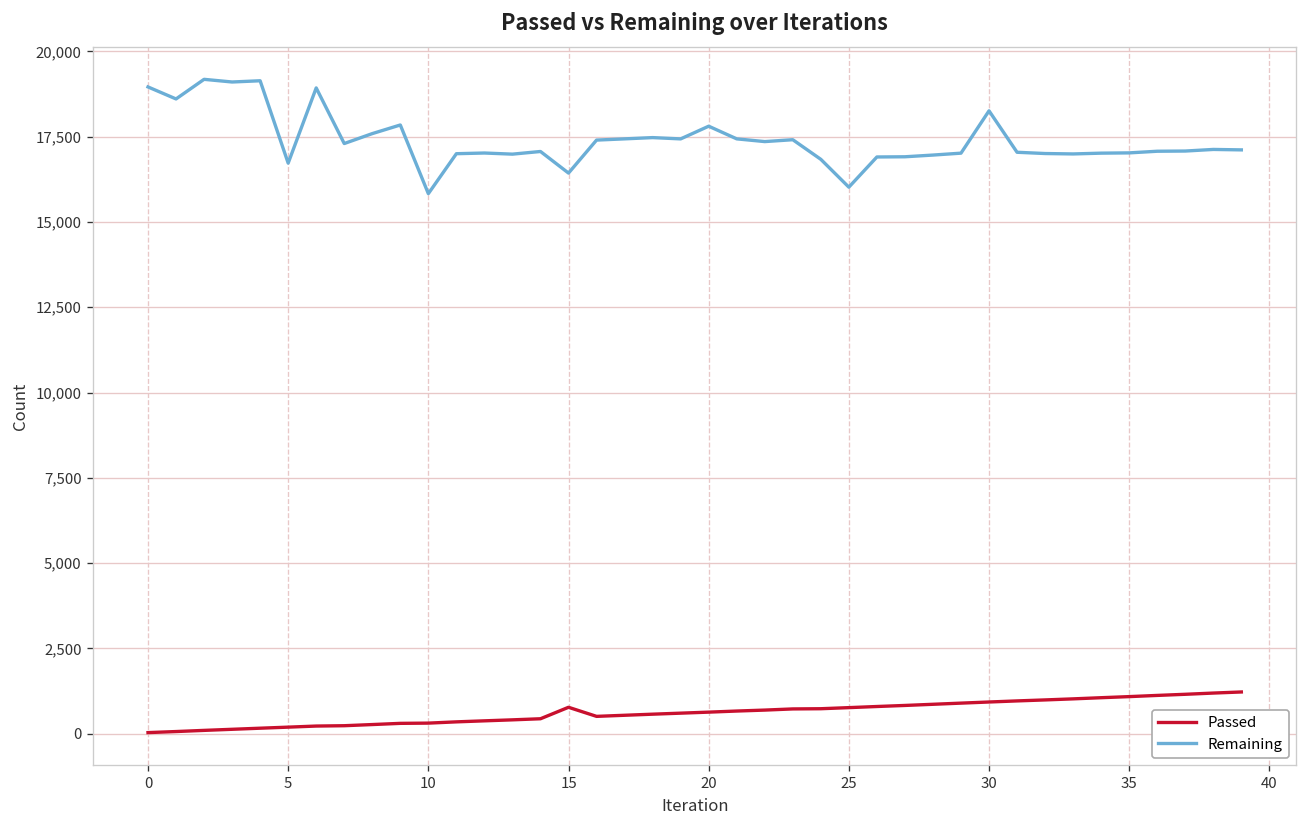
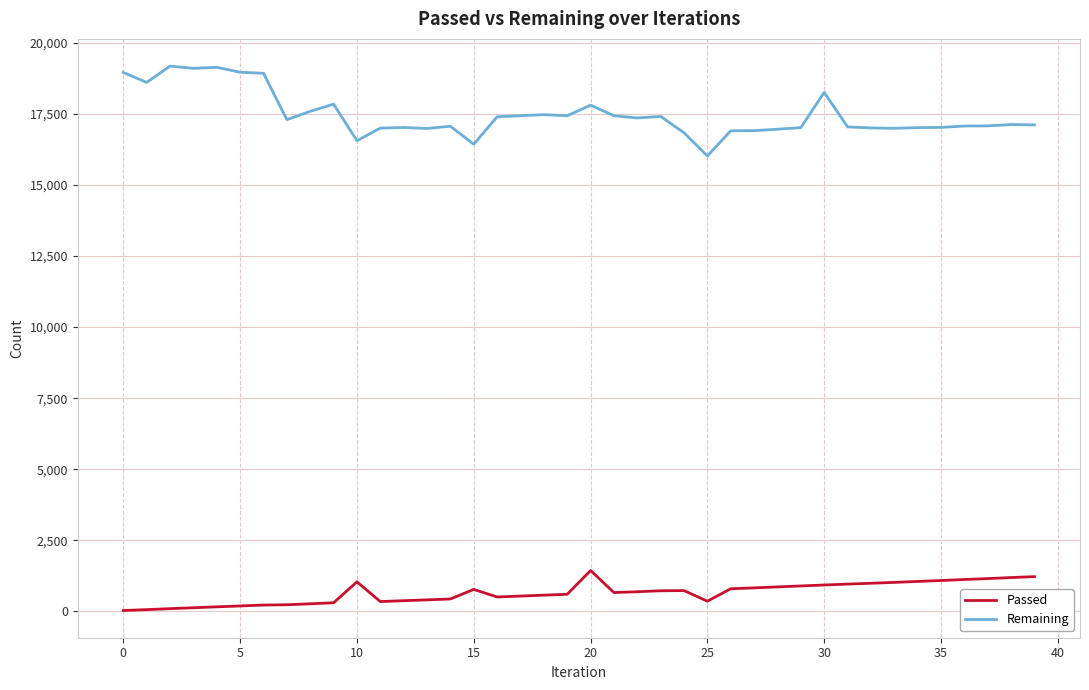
  {
    "Passed": {
      "0": "0",
      "5": "200",
-     "10": "300",
+     "10": "1,000",
      "15": "800",
-     "20": "600",
-     "25": "800",
+     "20": "1,400",
+     "25": "400",
      "30": "900",
      "35": "1,100"
    },
    "Remaining": {
      "0": "19,000",
-     "5": "16,700",
-     "10": "15,800",
+     "5": "19,000",
+     "10": "16,600",
      "15": "16,400",
      "20": "17,800",
      "25": "16,000",
      "30": "18,300",
      "35": "17,000"
    }
  }
